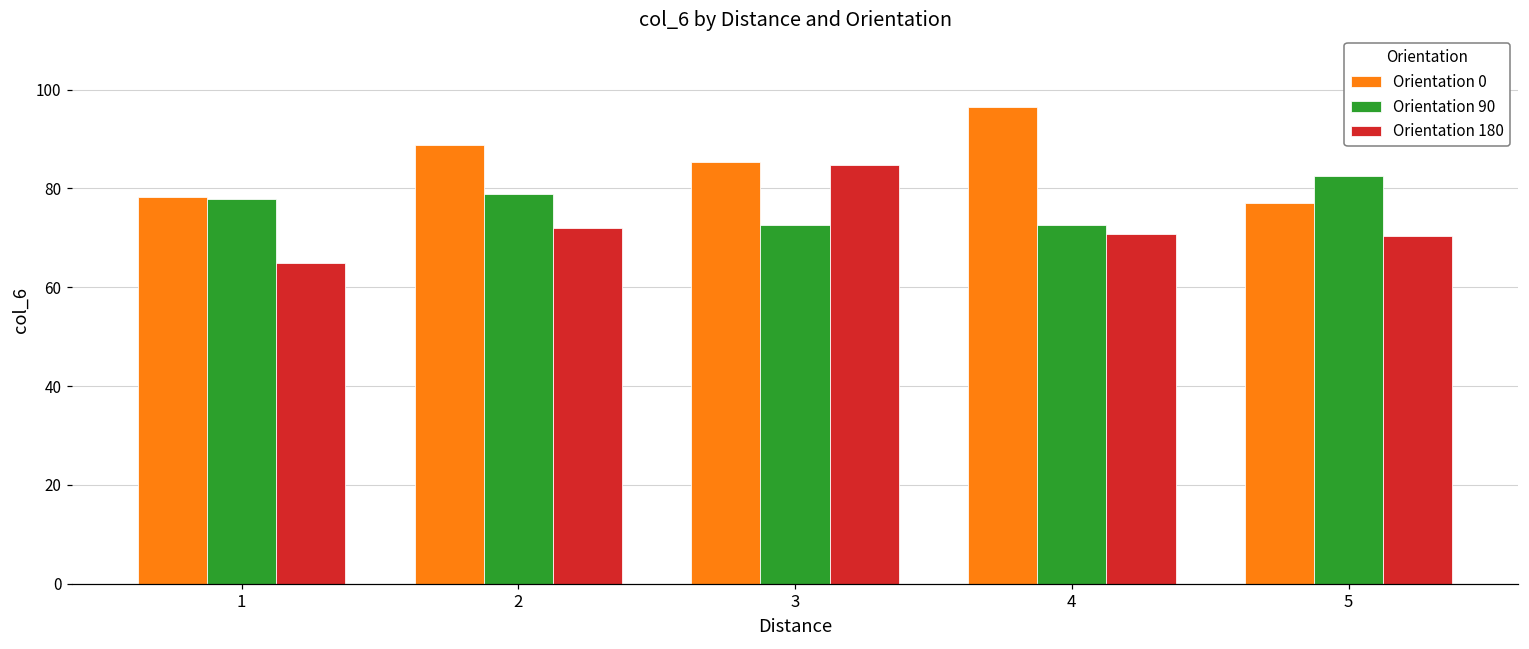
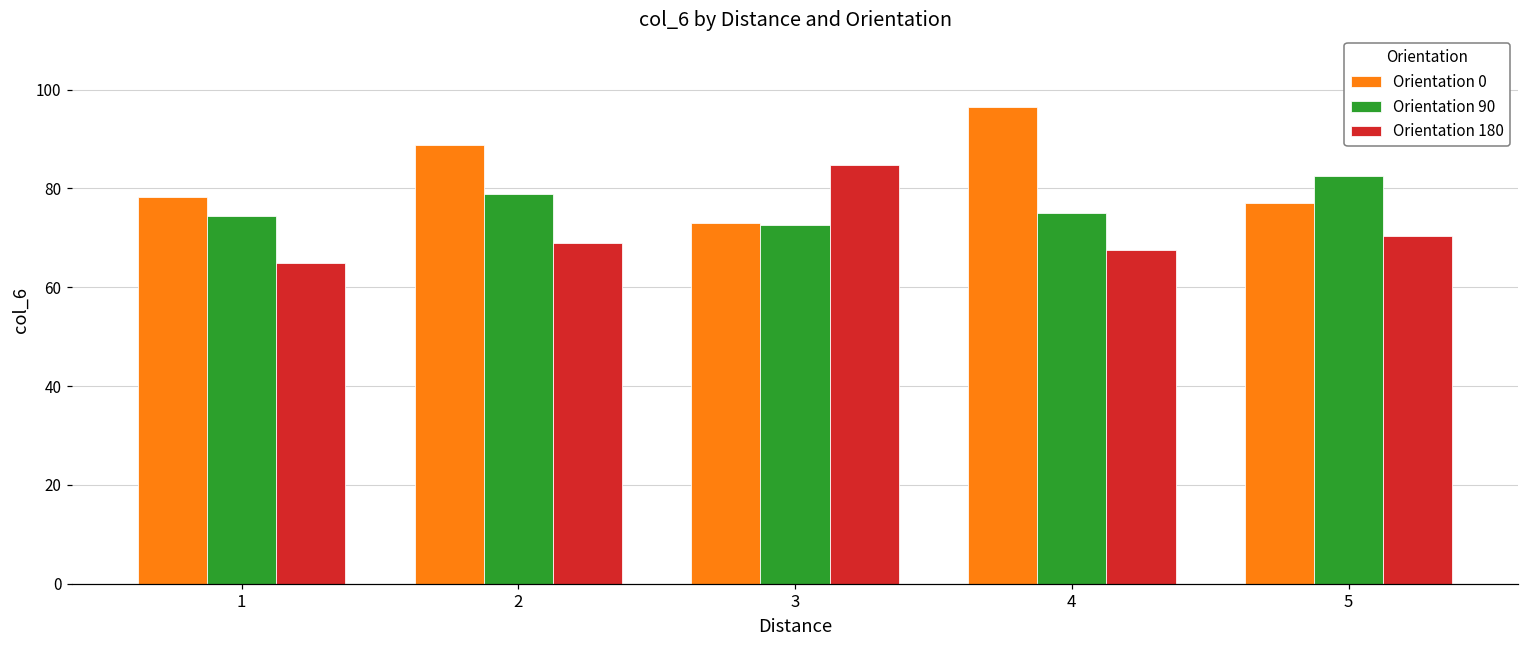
  {
    "Orientation 0": {
      "1": 78,
      "2": 89,
-     "3": 85,
+     "3": 73,
      "4": 96,
      "5": 77
    },
    "Orientation 90": {
-     "1": 78,
+     "1": 74,
      "2": 79,
      "3": 73,
-     "4": 73,
+     "4": 75,
      "5": 83
    },
    "Orientation 180": {
      "1": 65,
-     "2": 72,
+     "2": 69,
      "3": 85,
-     "4": 71,
+     "4": 68,
      "5": 70
    }
  }
